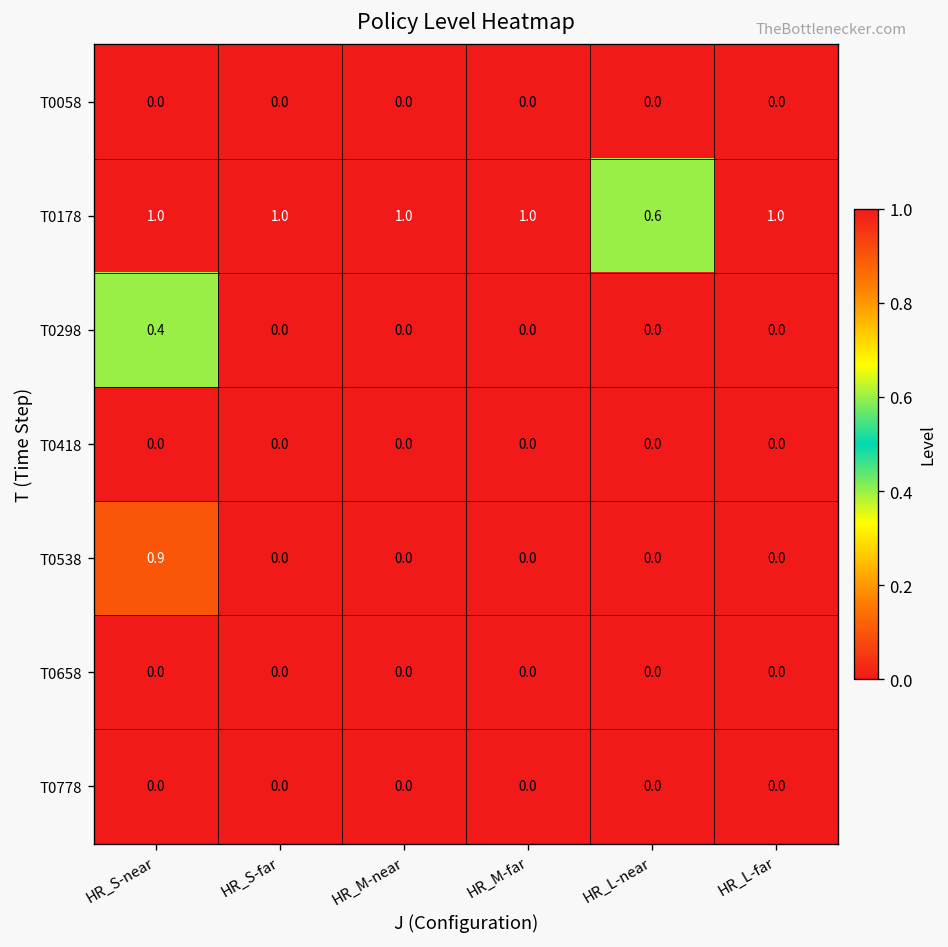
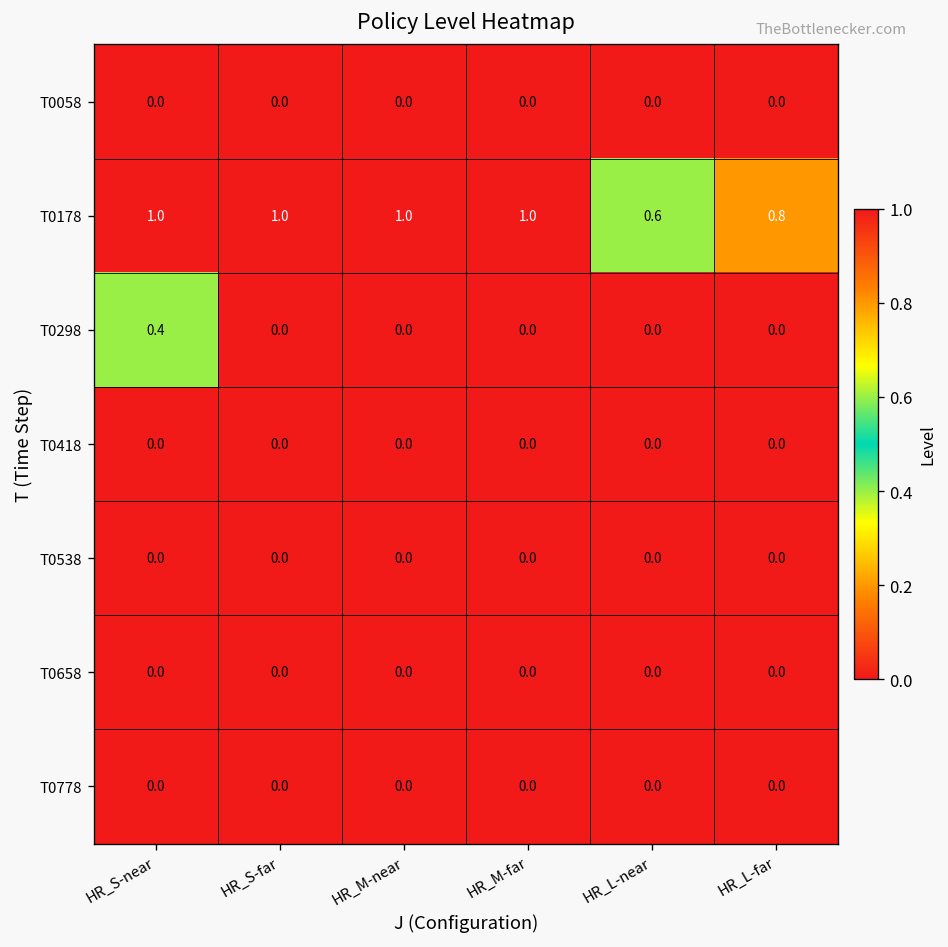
  {
    "T0058": {
      "HR_S-near": 0.0,
      "HR_S-far": 0.0,
      "HR_M-near": 0.0,
      "HR_M-far": 0.0,
      "HR_L-near": 0.0,
      "HR_L-far": 0.0
    },
    "T0178": {
      "HR_S-near": 1.0,
      "HR_S-far": 1.0,
      "HR_M-near": 1.0,
      "HR_M-far": 1.0,
      "HR_L-near": 0.6,
-     "HR_L-far": 1.0
+     "HR_L-far": 0.8
    },
    "T0298": {
      "HR_S-near": 0.4,
      "HR_S-far": 0.0,
      "HR_M-near": 0.0,
      "HR_M-far": 0.0,
      "HR_L-near": 0.0,
      "HR_L-far": 0.0
    },
    "T0418": {
      "HR_S-near": 0.0,
      "HR_S-far": 0.0,
      "HR_M-near": 0.0,
      "HR_M-far": 0.0,
      "HR_L-near": 0.0,
      "HR_L-far": 0.0
    },
    "T0538": {
-     "HR_S-near": 0.9,
+     "HR_S-near": 0.0,
      "HR_S-far": 0.0,
      "HR_M-near": 0.0,
      "HR_M-far": 0.0,
      "HR_L-near": 0.0,
      "HR_L-far": 0.0
    },
    "T0658": {
      "HR_S-near": 0.0,
      "HR_S-far": 0.0,
      "HR_M-near": 0.0,
      "HR_M-far": 0.0,
      "HR_L-near": 0.0,
      "HR_L-far": 0.0
    },
    "T0778": {
      "HR_S-near": 0.0,
      "HR_S-far": 0.0,
      "HR_M-near": 0.0,
      "HR_M-far": 0.0,
      "HR_L-near": 0.0,
      "HR_L-far": 0.0
    }
  }
